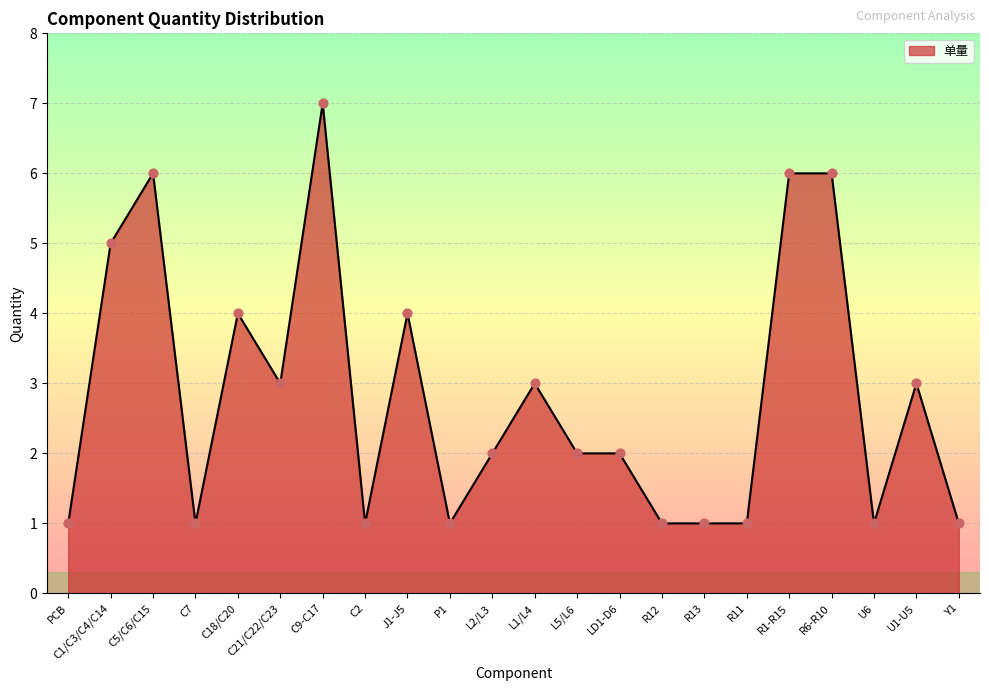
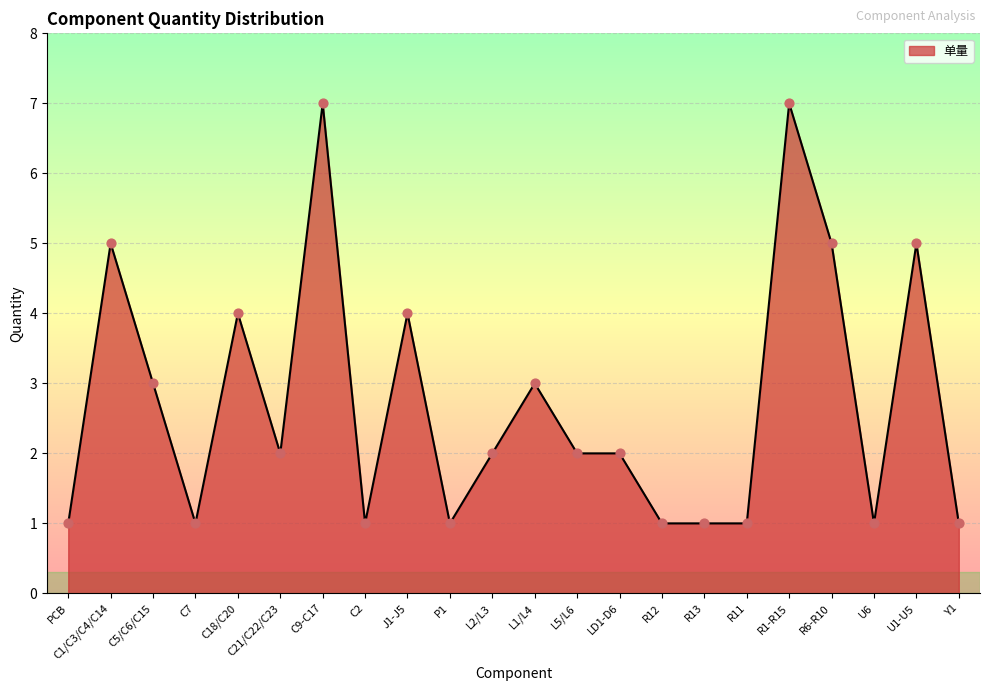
  {
    "PCB": 1,
    "C1/C3/C4/C14": 5,
-   "C5/C6/C15": 6,
+   "C5/C6/C15": 3,
    "C7": 1,
    "C18/C20": 4,
-   "C21/C22/C23": 3,
+   "C21/C22/C23": 2,
    "C9-C17": 7,
    "C2": 1,
    "J1-J5": 4,
    "P1": 1,
    "L2/L3": 2,
    "L1/L4": 3,
    "L5/L6": 2,
    "LD1-D6": 2,
    "R12": 1,
    "R13": 1,
    "R11": 1,
-   "R1-R15": 6,
-   "R6-R10": 6,
+   "R1-R15": 7,
+   "R6-R10": 5,
    "U6": 1,
-   "U1-U5": 3,
+   "U1-U5": 5,
    "Y1": 1
  }
